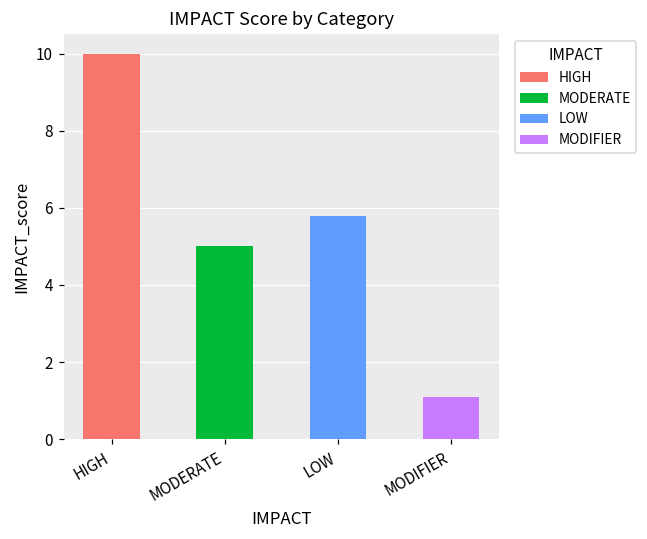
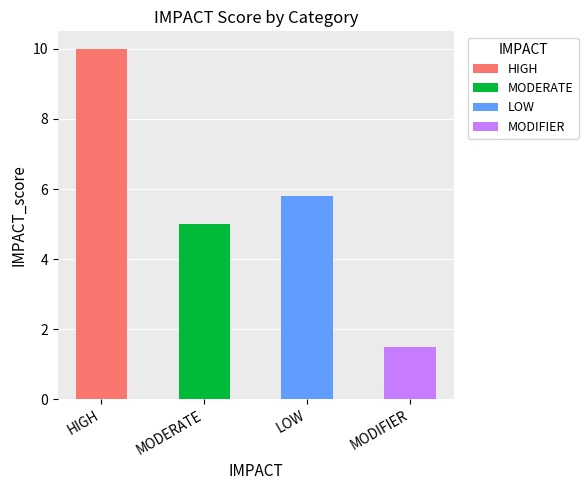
  {
    "HIGH": 10.0,
    "MODERATE": 5.0,
    "LOW": 5.8,
-   "MODIFIER": 1.1
+   "MODIFIER": 1.5
  }
